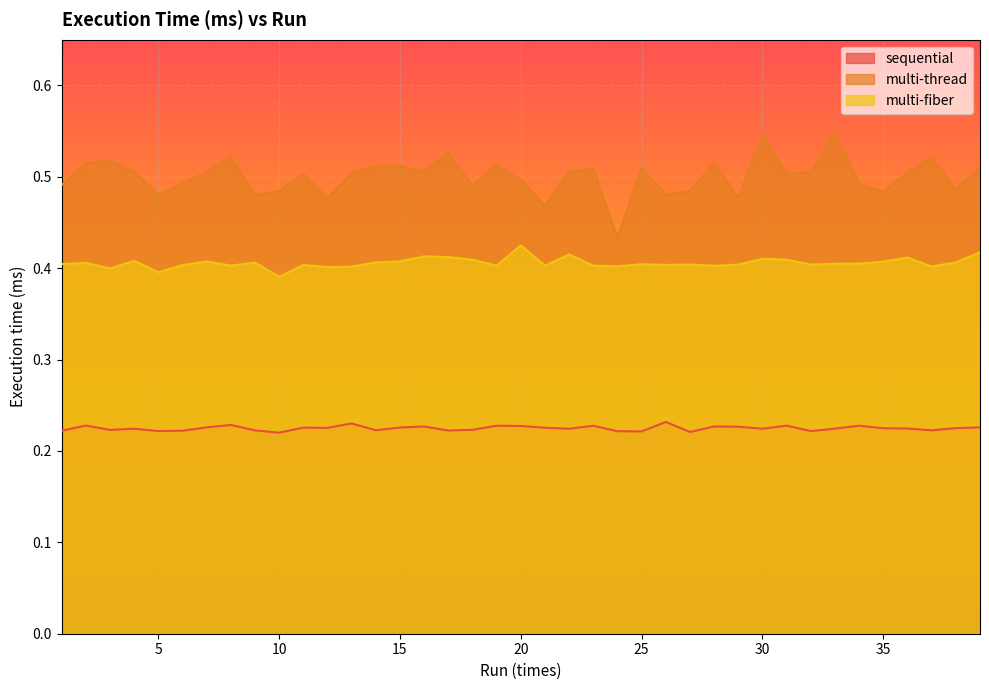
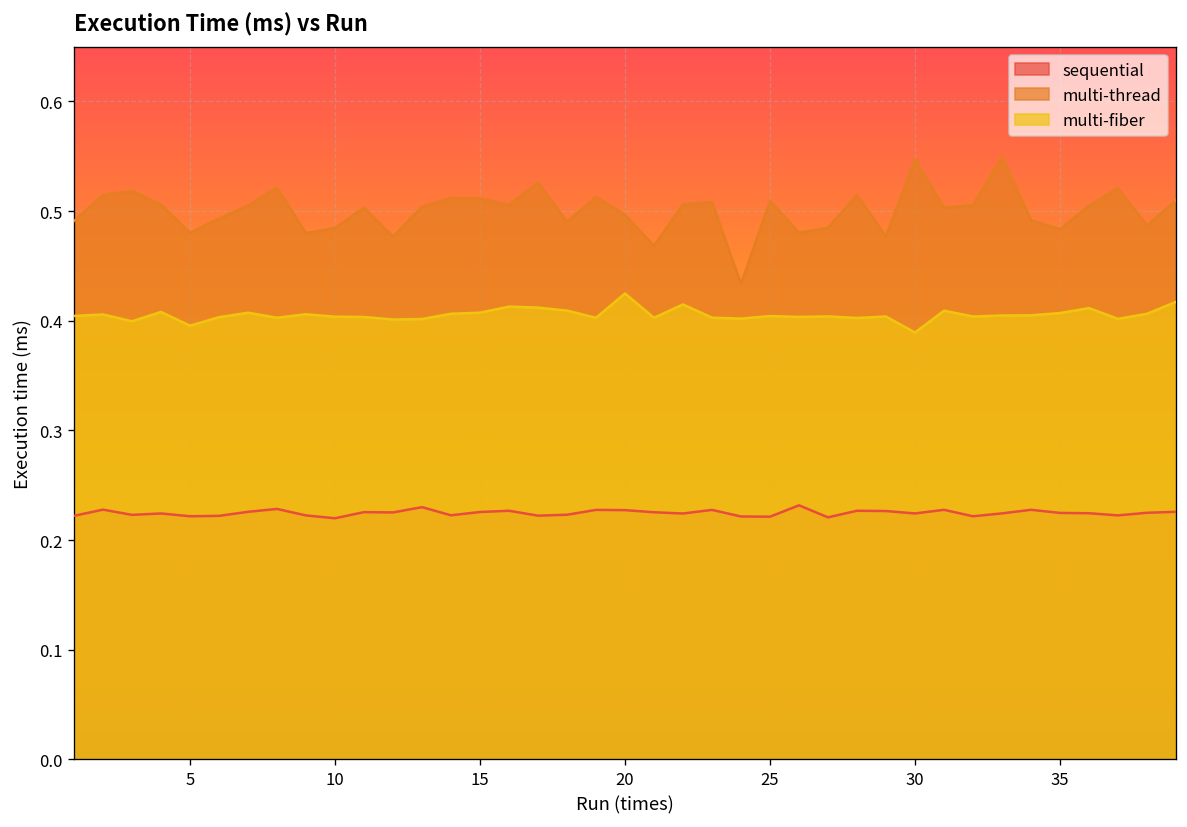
  {
    "multi-fiber": {
      "5": 0.40,
-     "10": 0.39,
+     "10": 0.40,
      "15": 0.41,
      "20": 0.42,
      "25": 0.40,
-     "30": 0.41,
+     "30": 0.39,
      "35": 0.41
    }
  }
